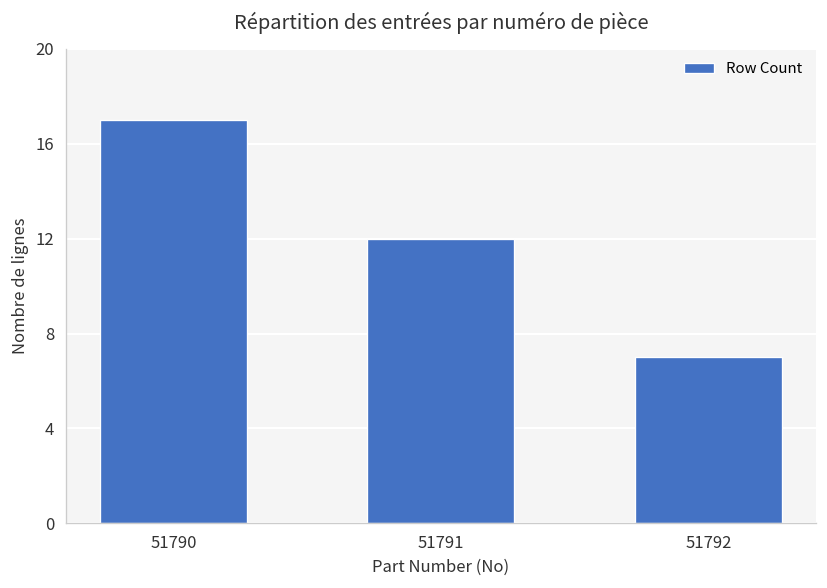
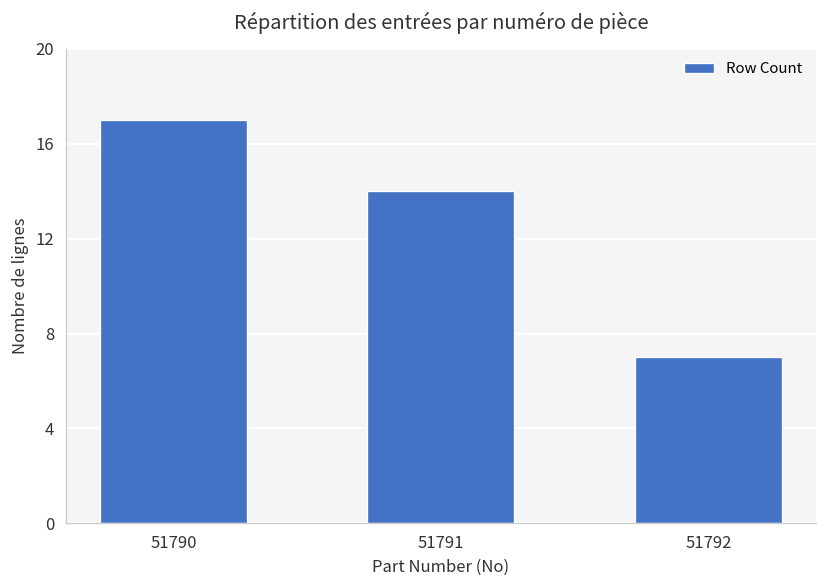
  {
    "51790": 17,
-   "51791": 12,
+   "51791": 14,
    "51792": 7
  }
